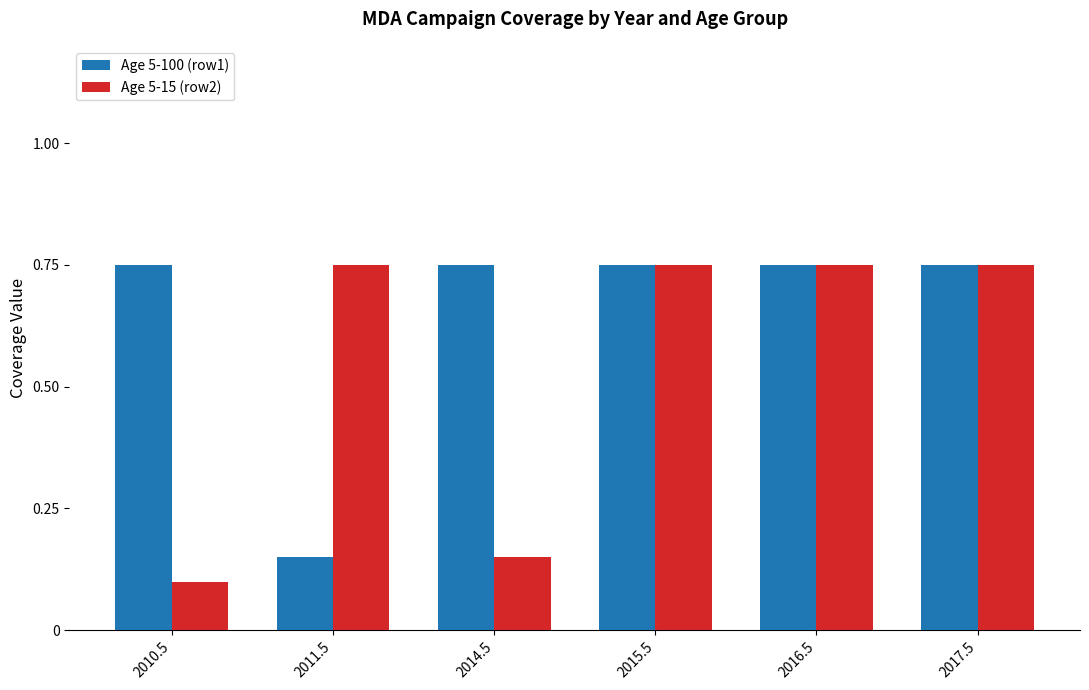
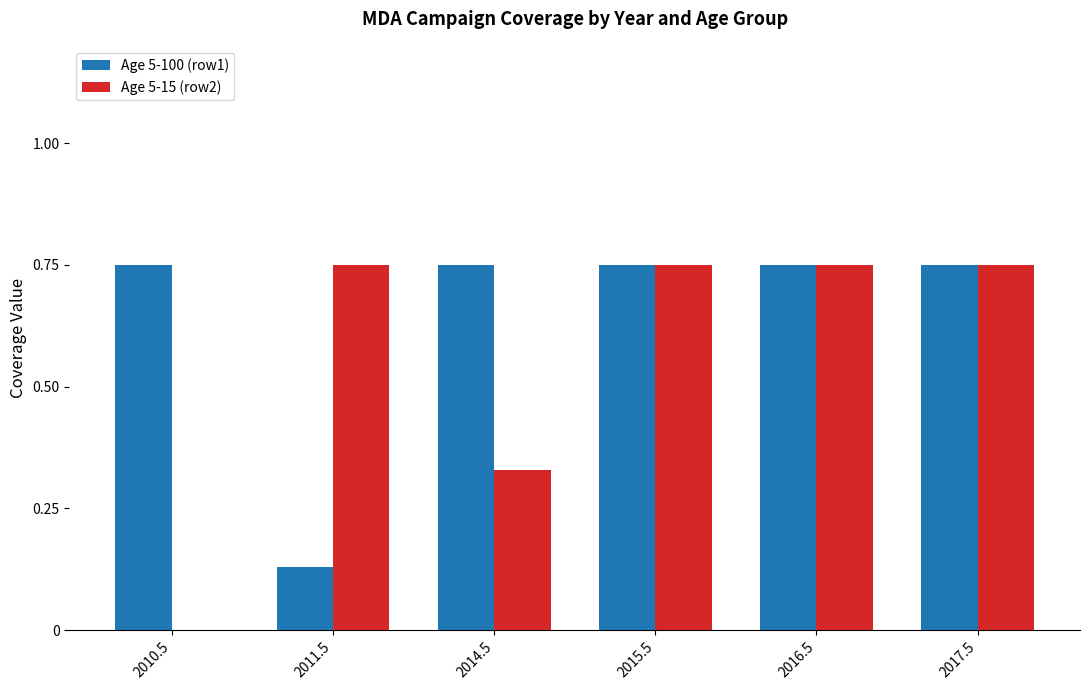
  {
    "Age 5-100 (row1)": {
      "2010.5": 0.75,
-     "2011.5": 0.15,
+     "2011.5": 0.13,
      "2014.5": 0.75,
      "2015.5": 0.75,
      "2016.5": 0.75,
      "2017.5": 0.75
    },
    "Age 5-15 (row2)": {
-     "2010.5": 0.1,
+     "2010.5": 0.0,
      "2011.5": 0.75,
-     "2014.5": 0.15,
+     "2014.5": 0.33,
      "2015.5": 0.75,
      "2016.5": 0.75,
      "2017.5": 0.75
    }
  }
